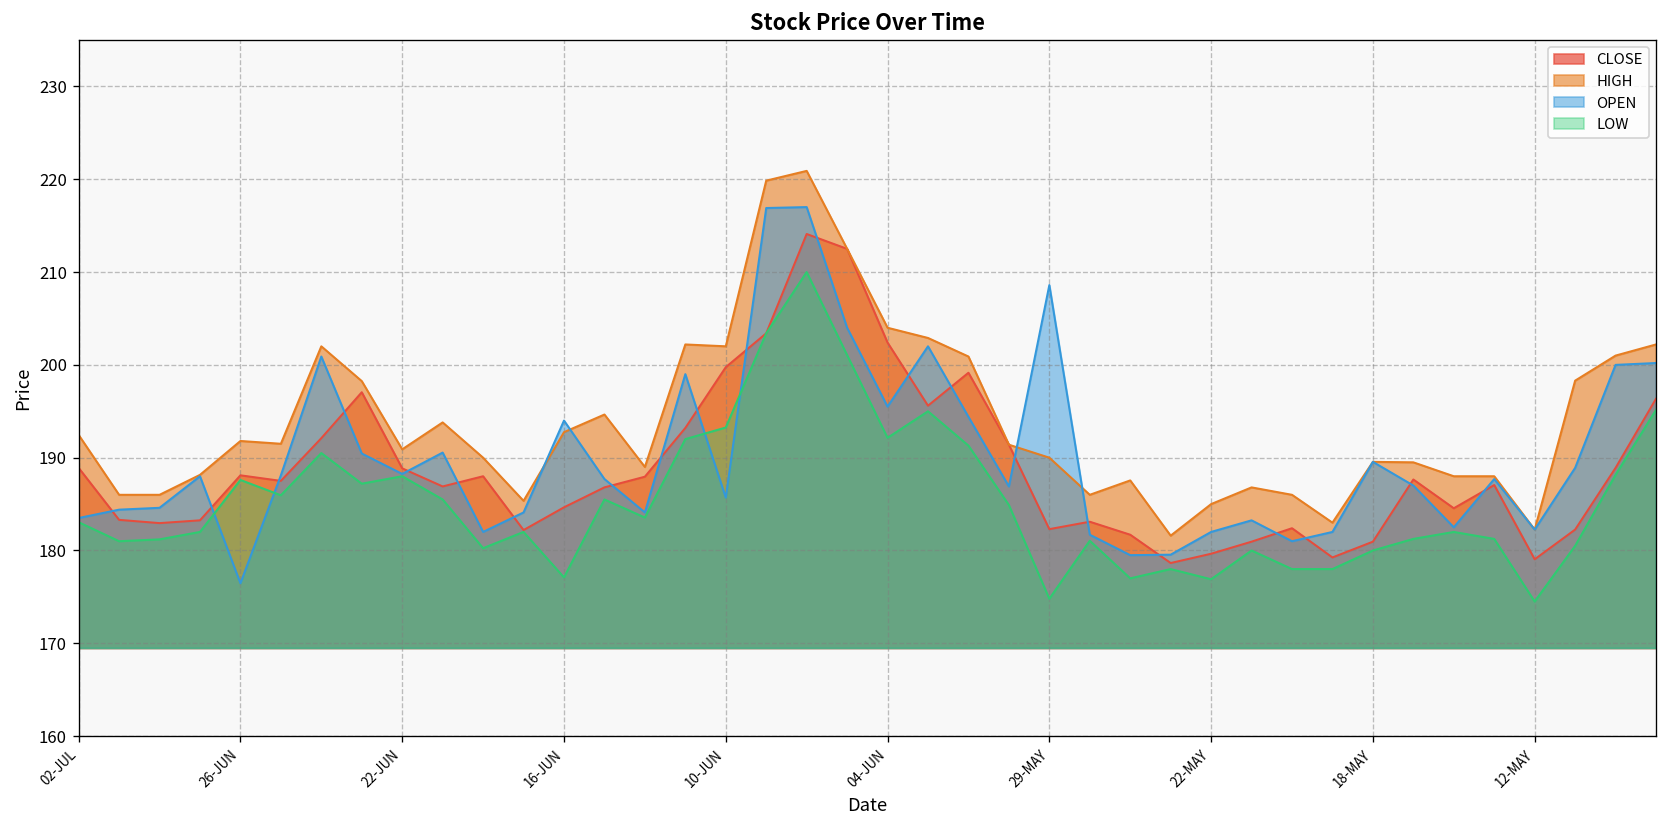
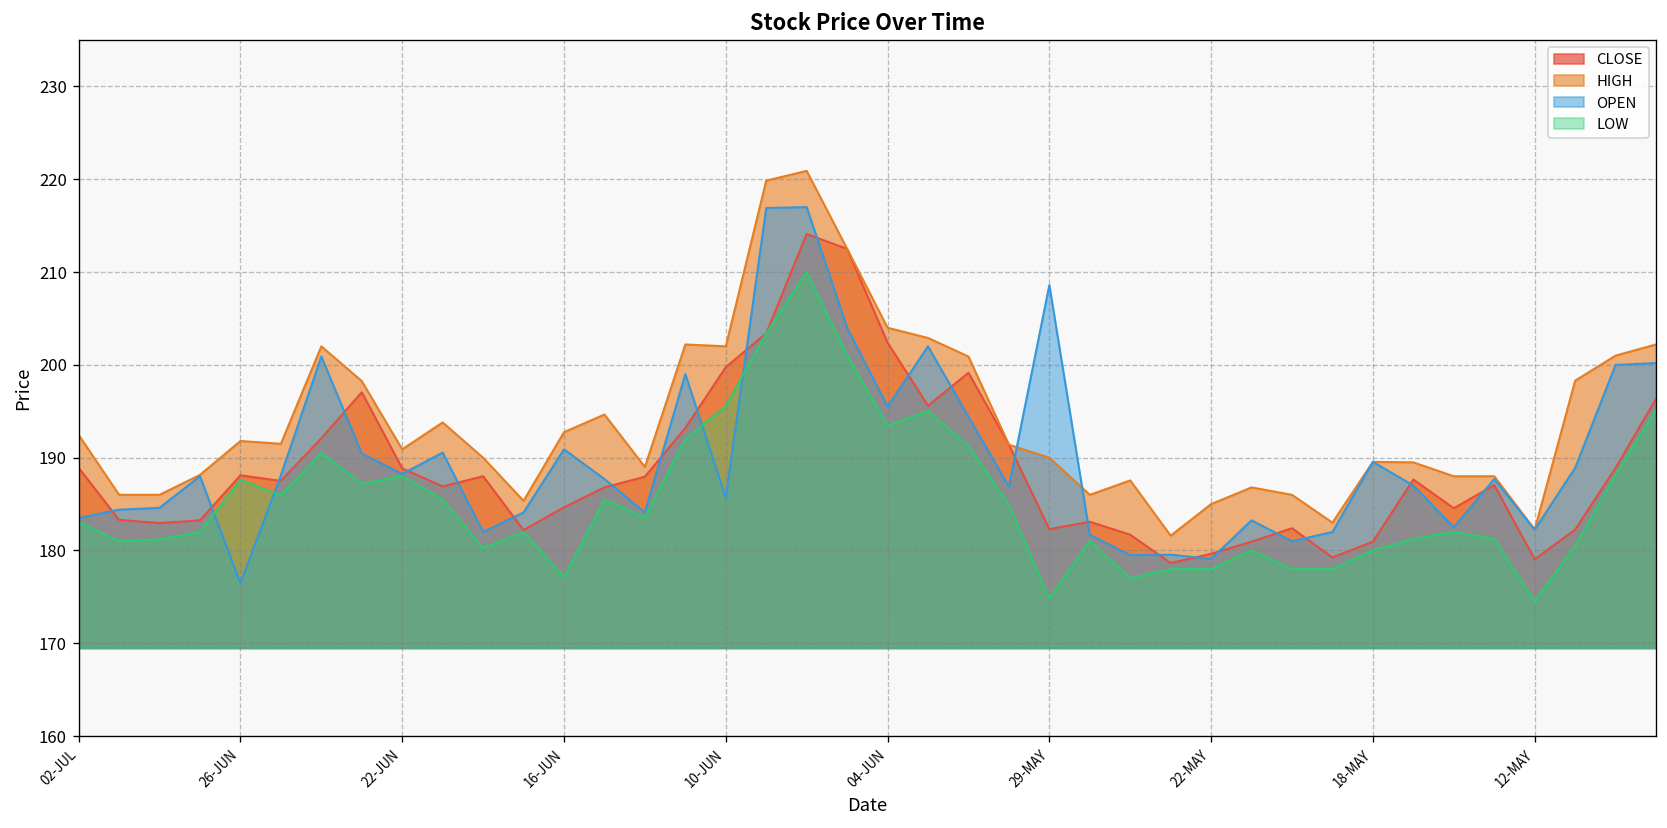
  {
    "OPEN": {
      "02-JUL": 184,
      "26-JUN": 176,
-     "16-JUN": 194,
+     "16-JUN": 191,
      "10-JUN": 186,
      "04-JUN": 196,
      "29-MAY": 209,
-     "22-MAY": 182
+     "22-MAY": 179
    },
    "LOW": {
      "02-JUL": 183,
      "26-JUN": 188,
      "16-JUN": 177,
-     "10-JUN": 193,
-     "04-JUN": 192,
+     "10-JUN": 196,
+     "04-JUN": 193,
      "29-MAY": 175,
-     "22-MAY": 177,
+     "22-MAY": 178,
      "18-MAY": 180,
      "12-MAY": 175
    }
  }
